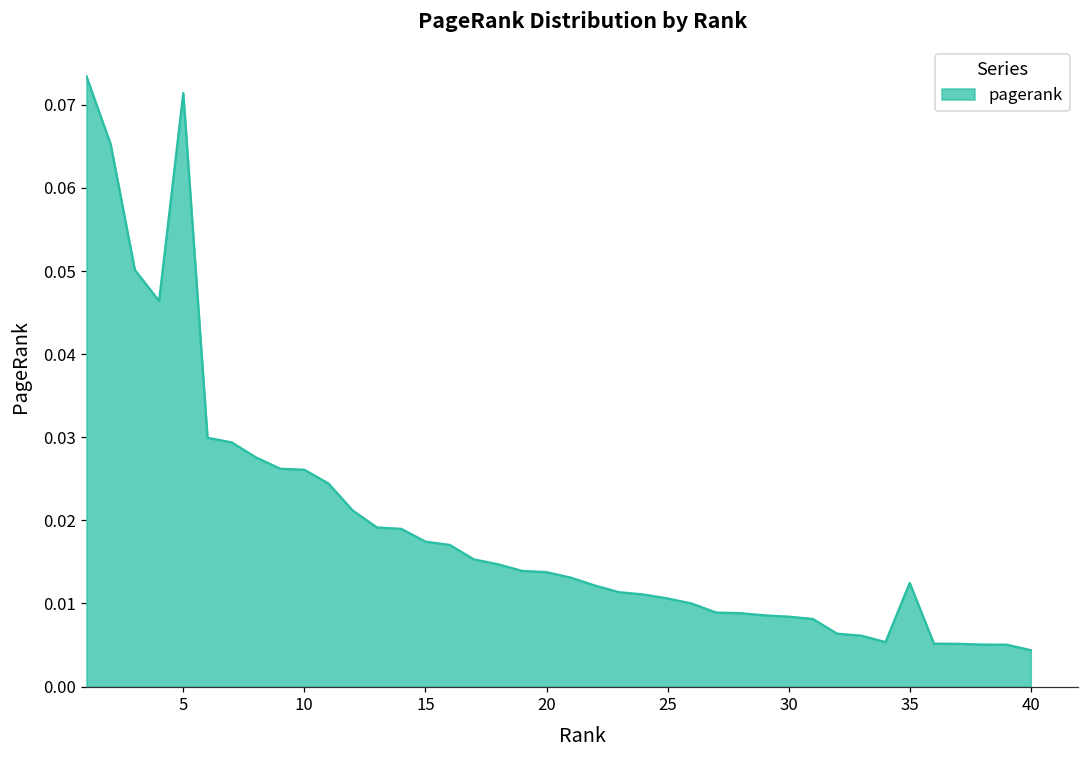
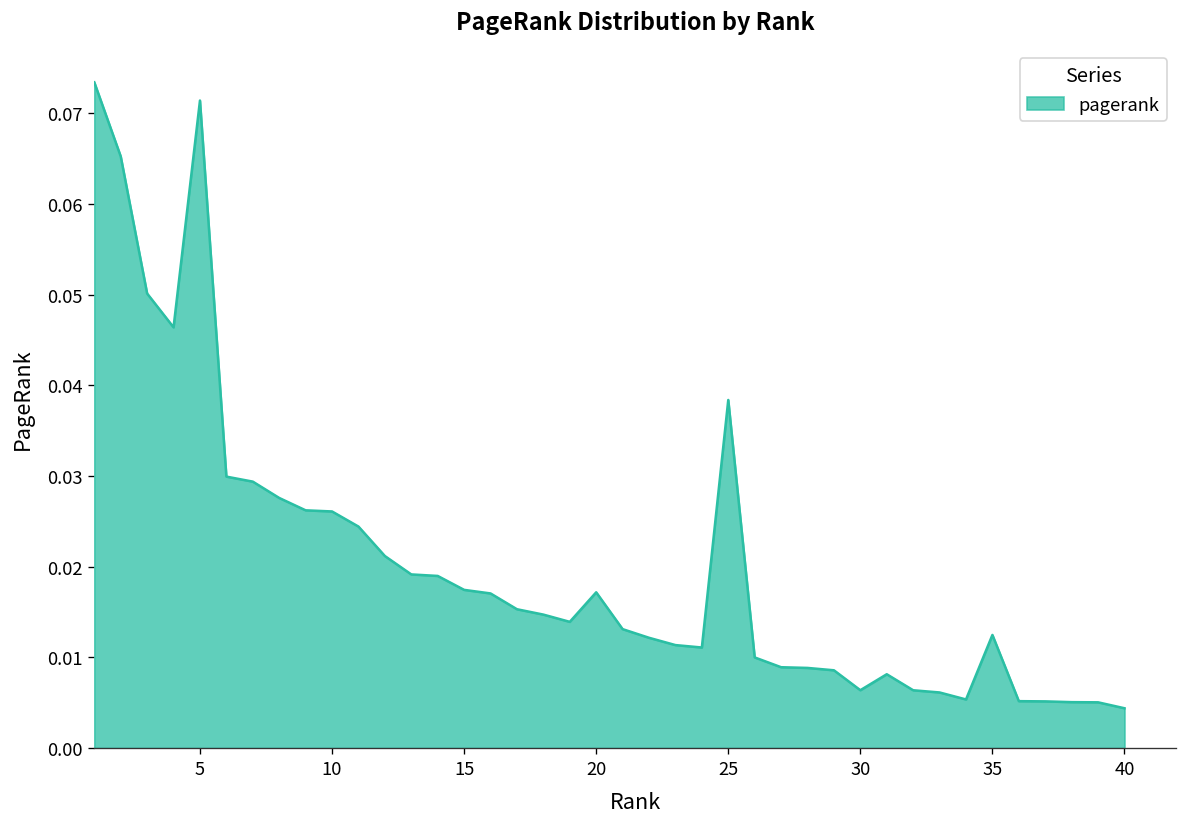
  {
    "5": 0.071,
    "10": 0.026,
    "15": 0.017,
-   "20": 0.014,
-   "25": 0.011,
-   "30": 0.008,
+   "20": 0.017,
+   "25": 0.038,
+   "30": 0.006,
    "35": 0.012,
    "40": 0.004
  }
